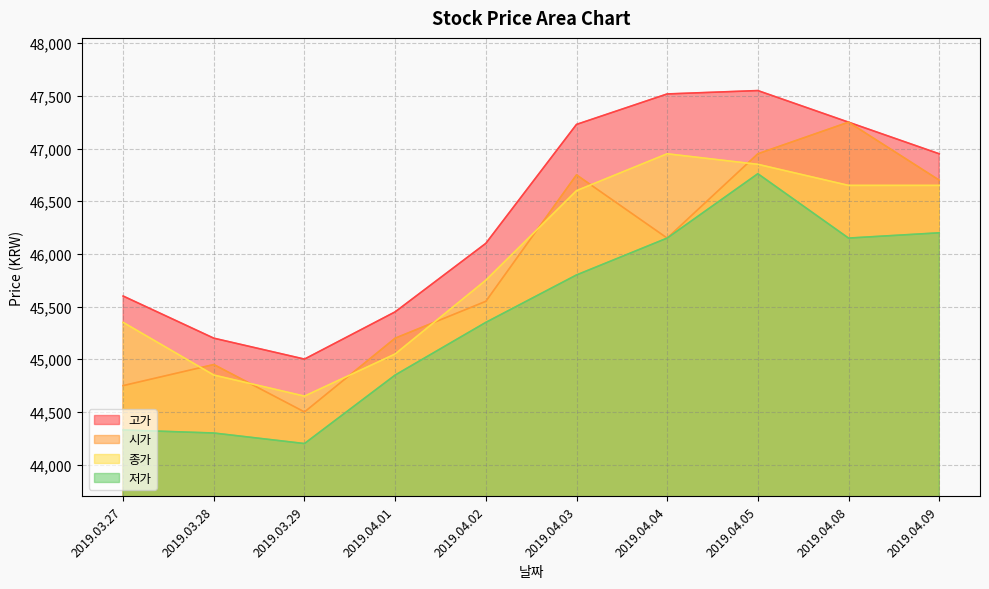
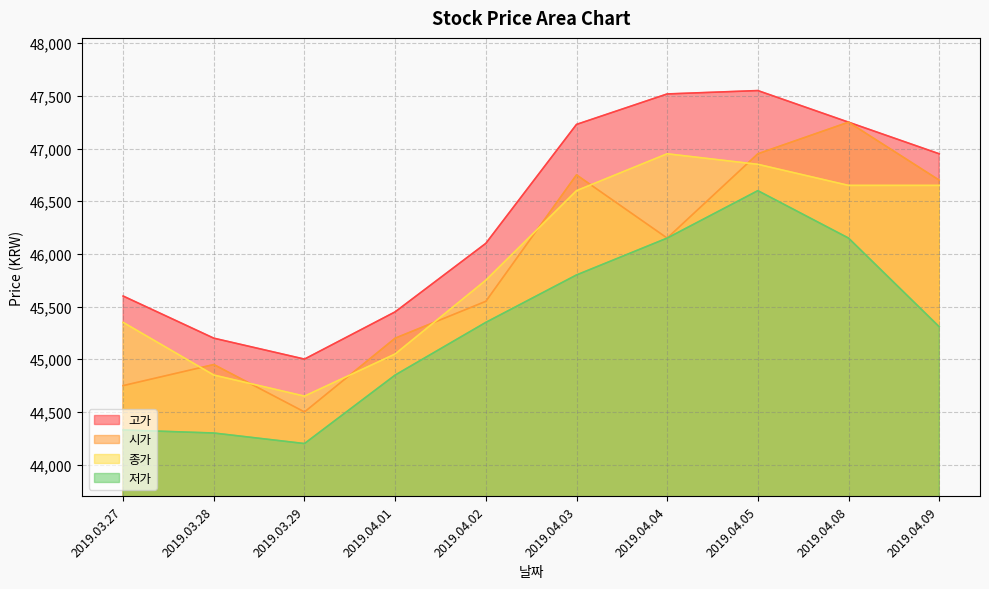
  {
    "고가": {
      "2019.03.27": "45,600",
      "2019.03.28": "45,200",
      "2019.03.29": "45,000",
      "2019.04.01": "45,450",
      "2019.04.02": "46,100",
      "2019.04.03": "47,230",
      "2019.04.04": "47,520",
      "2019.04.05": "47,550",
      "2019.04.09": "46,950"
    },
    "저가": {
      "2019.03.28": "44,300",
      "2019.03.29": "44,200",
      "2019.04.01": "44,850",
      "2019.04.02": "45,350",
      "2019.04.03": "45,800",
-     "2019.04.05": "46,760",
+     "2019.04.05": "46,600",
      "2019.04.08": "46,150",
-     "2019.04.09": "46,200"
+     "2019.04.09": "45,310"
    }
  }
